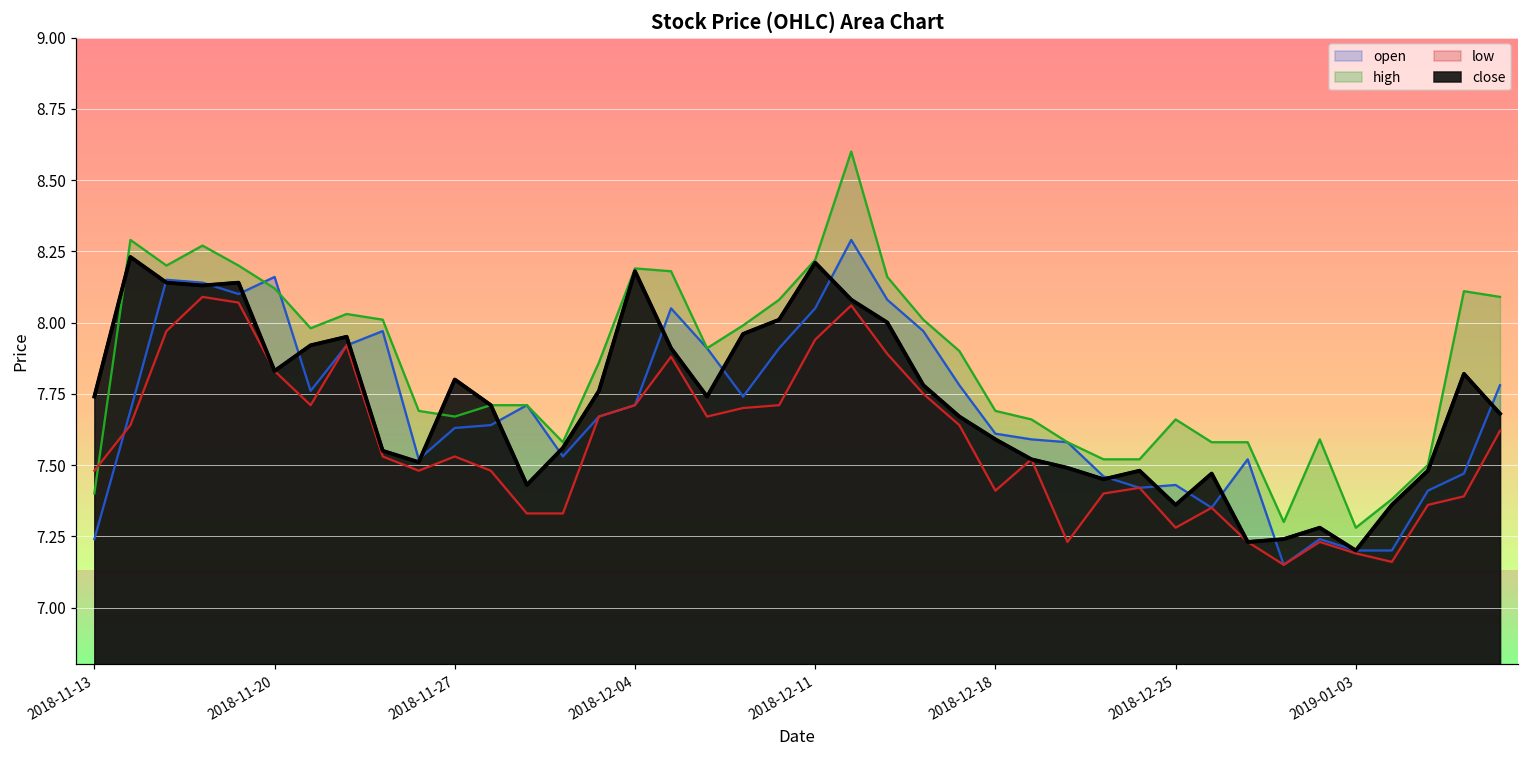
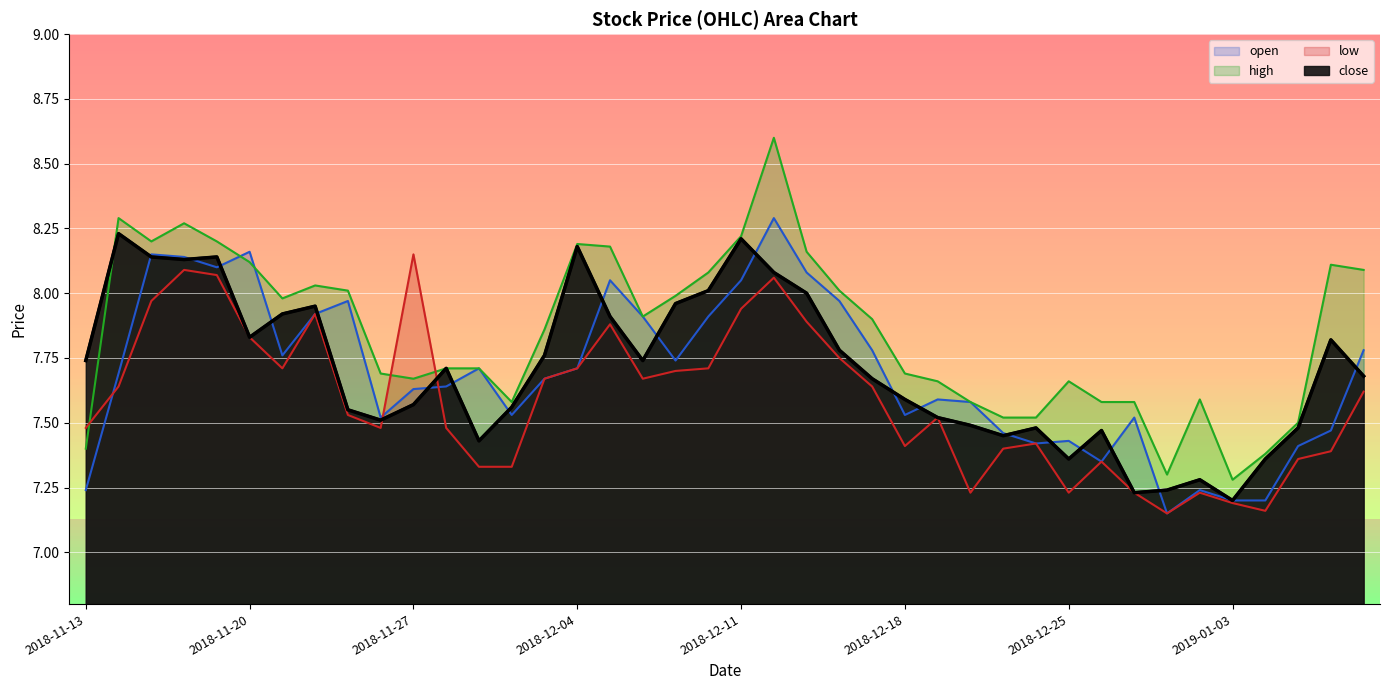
  {
    "open": {
      "2018-11-13": 7.24,
      "2018-11-20": 8.16,
      "2018-11-27": 7.63,
      "2018-12-11": 8.05,
-     "2018-12-18": 7.61,
+     "2018-12-18": 7.53,
      "2018-12-25": 7.43
    },
    "high": {
      "2018-11-13": 7.40,
      "2018-11-20": 8.12,
      "2018-11-27": 7.67,
      "2018-12-04": 8.19,
      "2018-12-11": 8.22,
      "2018-12-18": 7.69,
      "2018-12-25": 7.66,
      "2019-01-03": 7.28
    },
    "low": {
      "2018-11-13": 7.48,
-     "2018-11-27": 7.53,
+     "2018-11-27": 8.15,
      "2018-12-11": 7.94,
      "2018-12-18": 7.41,
-     "2018-12-25": 7.28,
+     "2018-12-25": 7.23,
      "2019-01-03": 7.19
    },
    "close": {
      "2018-11-13": 7.74,
-     "2018-11-27": 7.80,
+     "2018-11-27": 7.57,
      "2018-12-04": 8.18,
      "2018-12-11": 8.21,
      "2018-12-18": 7.59,
      "2018-12-25": 7.36
    }
  }
